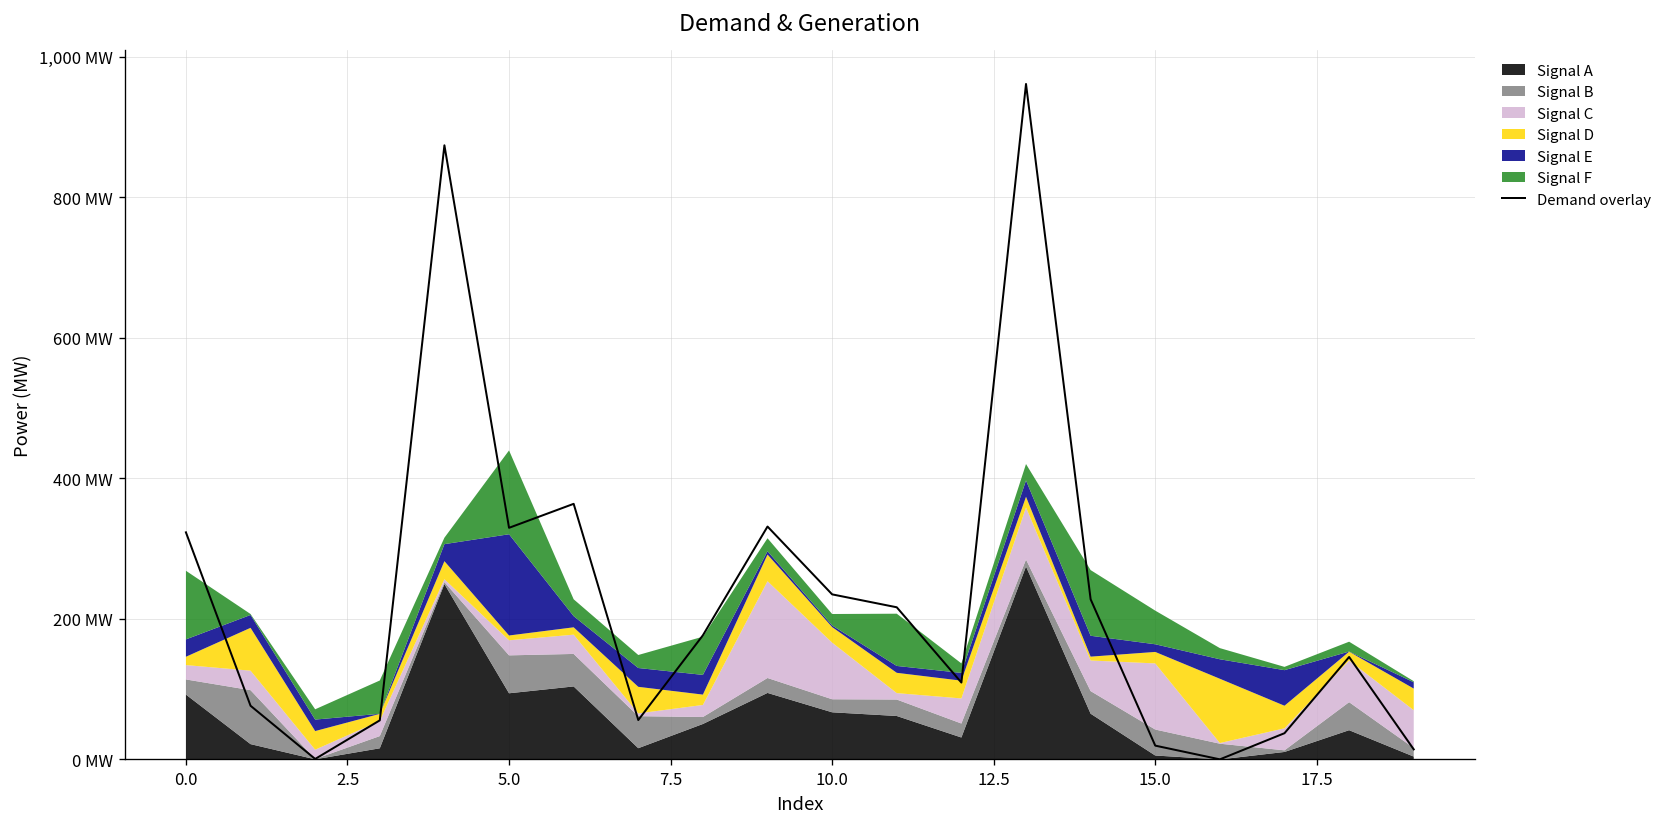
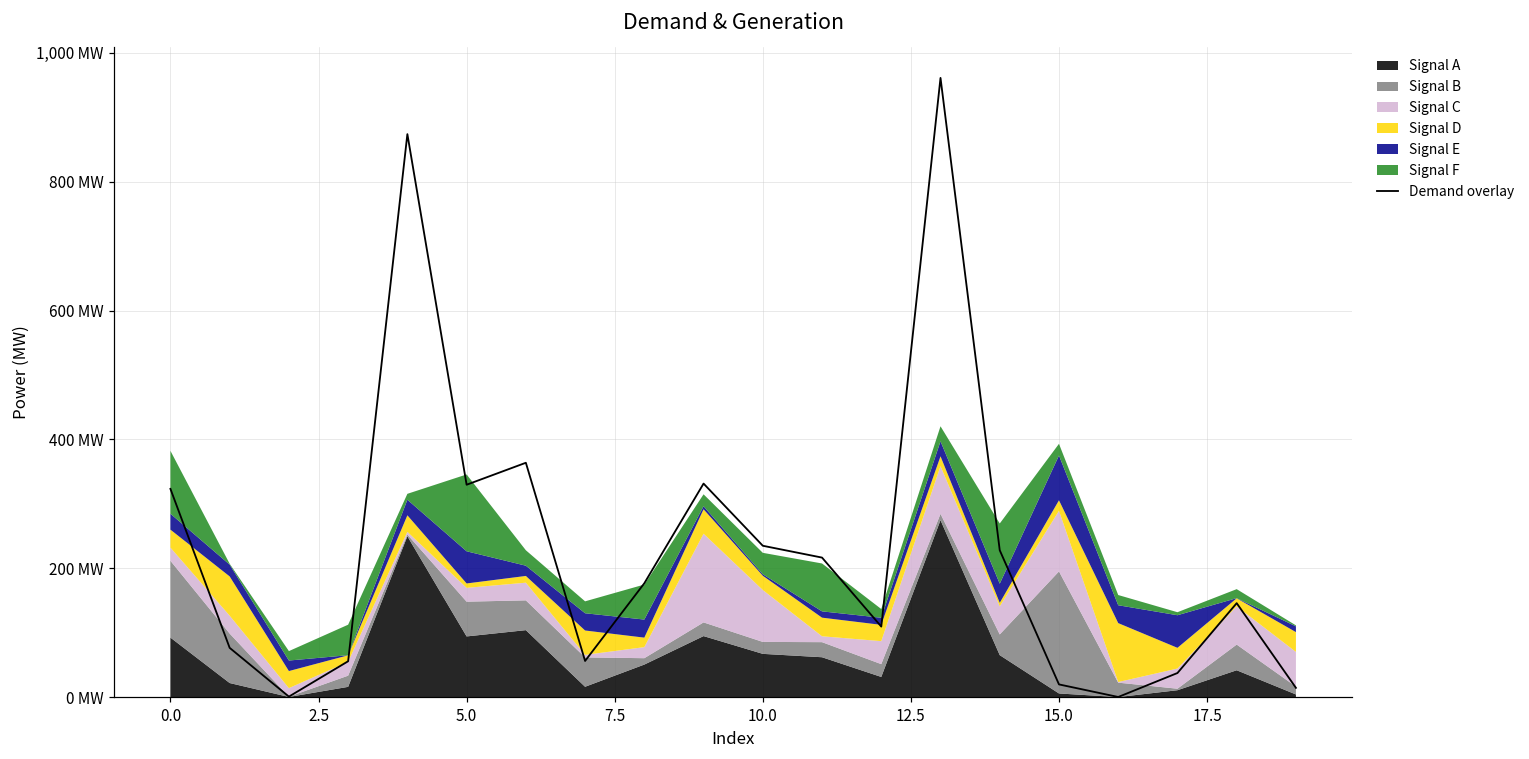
  {
    "Signal B": {
-     "0.0": "20 MW",
+     "0.0": "120 MW",
      "5.0": "50 MW",
      "10.0": "20 MW",
-     "15.0": "40 MW"
+     "15.0": "190 MW"
    },
    "Signal C": {
      "0.0": "20 MW",
      "5.0": "20 MW",
      "10.0": "80 MW",
      "15.0": "90 MW"
    },
    "Signal D": {
-     "0.0": "10 MW",
+     "0.0": "30 MW",
      "5.0": "10 MW",
      "15.0": "20 MW"
    },
    "Signal E": {
      "0.0": "20 MW",
-     "5.0": "140 MW",
-     "15.0": "10 MW"
+     "5.0": "50 MW",
+     "15.0": "70 MW"
    },
    "Signal F": {
      "0.0": "100 MW",
      "5.0": "120 MW",
-     "10.0": "20 MW",
-     "15.0": "50 MW"
+     "10.0": "30 MW",
+     "15.0": "20 MW"
    }
  }
